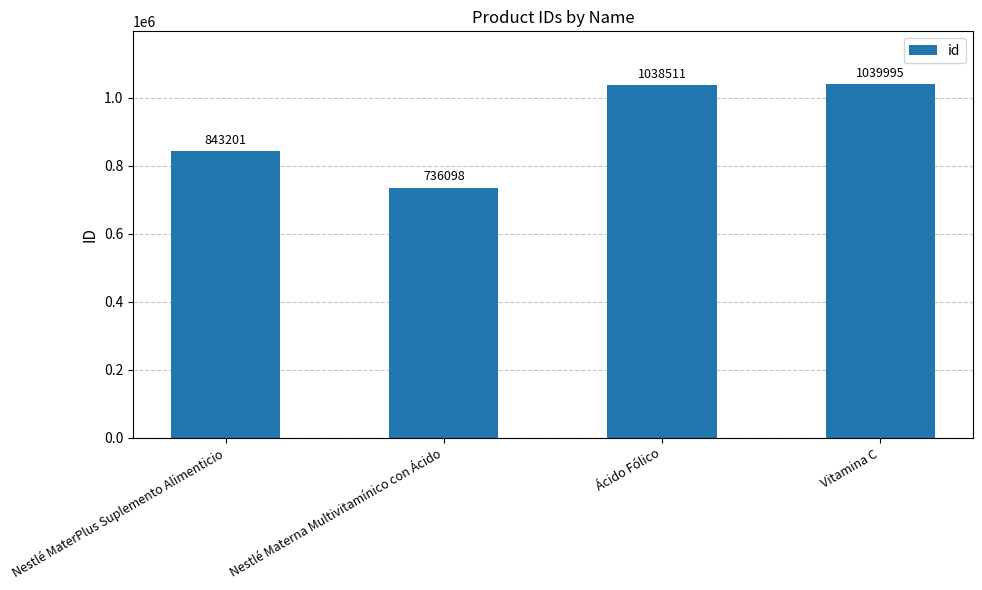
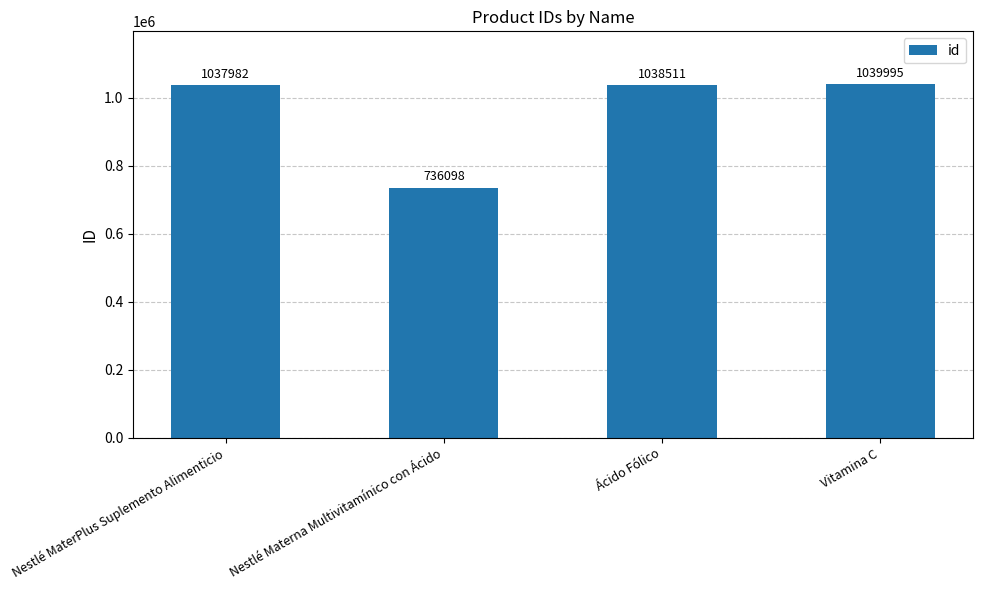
  {
-   "Nestlé MaterPlus Suplemento Alimenticio": 843201,
+   "Nestlé MaterPlus Suplemento Alimenticio": 1037982,
    "Nestlé Materna Multivitamínico con Ácido": 736098,
    "Ácido Fólico": 1038511,
    "Vitamina C": 1039995
  }
